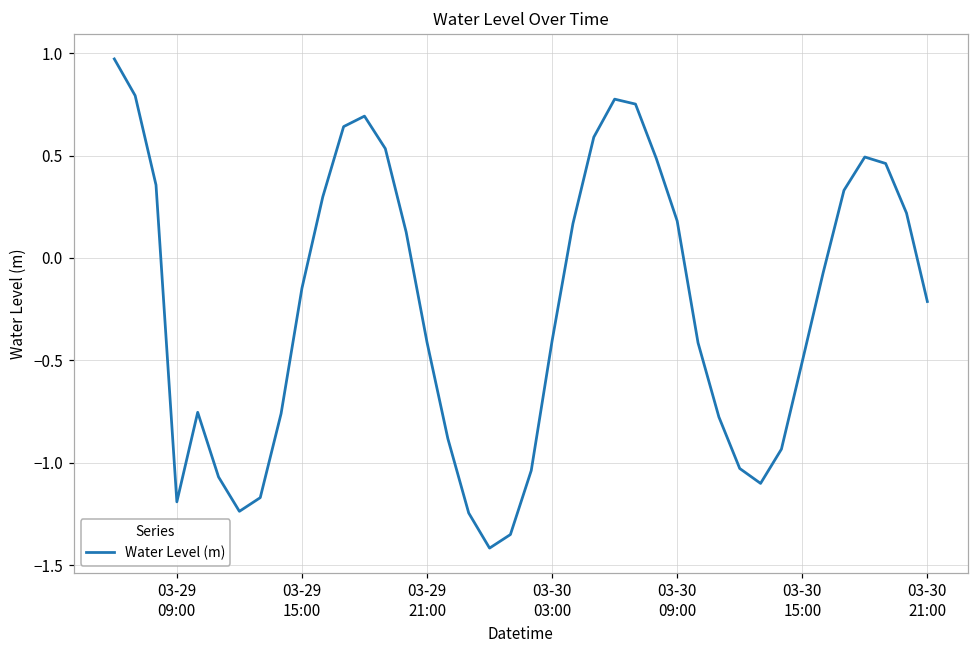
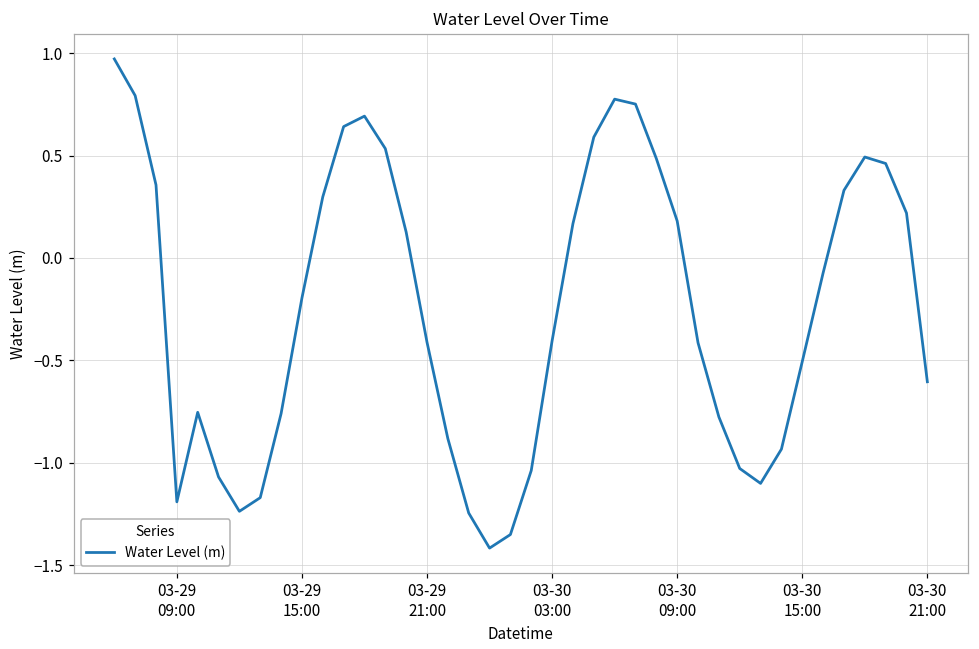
  {
    "03-29 09:00": -1.19,
-   "03-29 15:00": -0.15,
+   "03-29 15:00": -0.20,
    "03-29 21:00": -0.41,
    "03-30 03:00": -0.41,
    "03-30 09:00": 0.18,
    "03-30 15:00": -0.51,
-   "03-30 21:00": -0.21
+   "03-30 21:00": -0.61
  }
